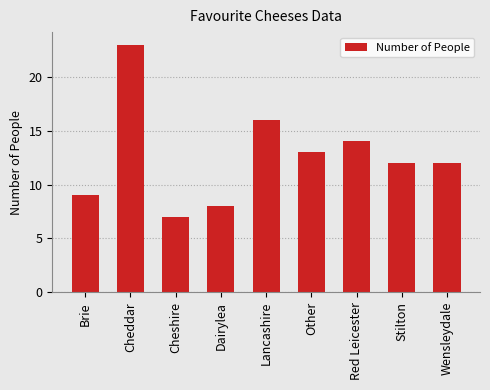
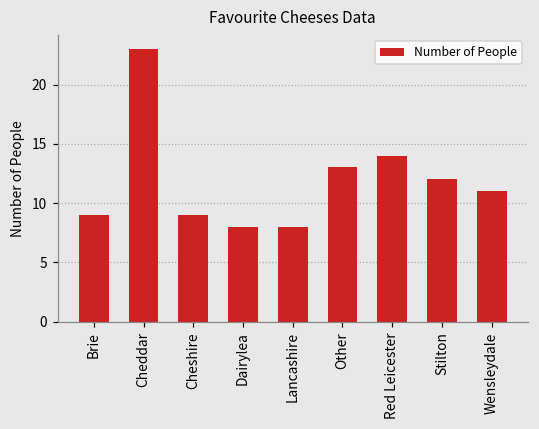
  {
    "Brie": 9,
    "Cheddar": 23,
-   "Cheshire": 7,
+   "Cheshire": 9,
    "Dairylea": 8,
-   "Lancashire": 16,
+   "Lancashire": 8,
    "Other": 13,
    "Red Leicester": 14,
    "Stilton": 12,
-   "Wensleydale": 12
+   "Wensleydale": 11
  }
